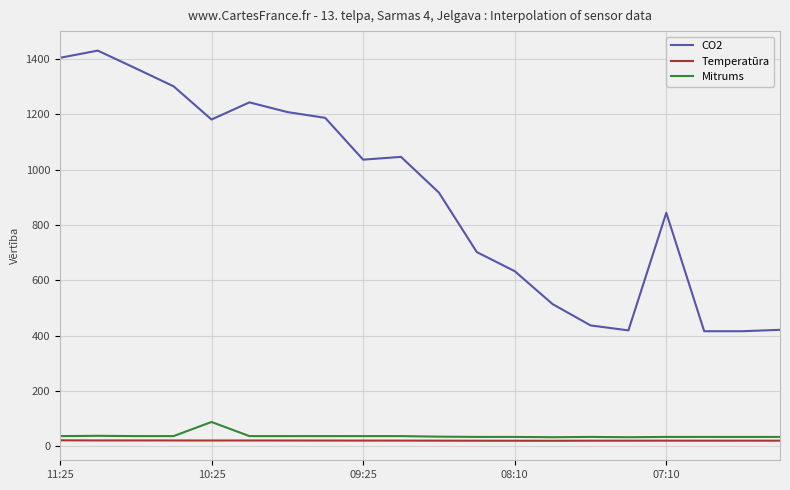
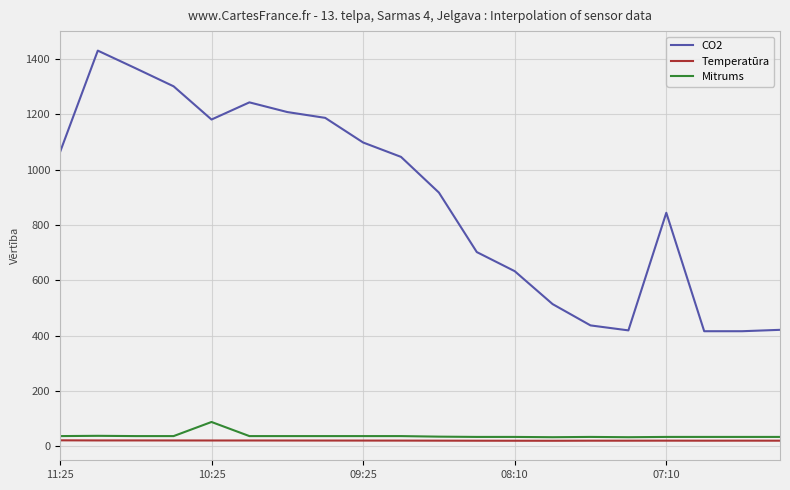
  {
    "CO2": {
-     "11:25": 1400,
+     "11:25": 1060,
      "10:25": 1180,
-     "09:25": 1040,
+     "09:25": 1100,
      "08:10": 630,
      "07:10": 840
    },
    "Temperatūra": {
      "11:25": 20,
      "10:25": 20,
      "09:25": 20,
      "08:10": 20,
      "07:10": 20
    },
    "Mitrums": {
      "11:25": 40,
      "10:25": 90,
      "09:25": 40,
      "08:10": 30,
      "07:10": 30
    }
  }
